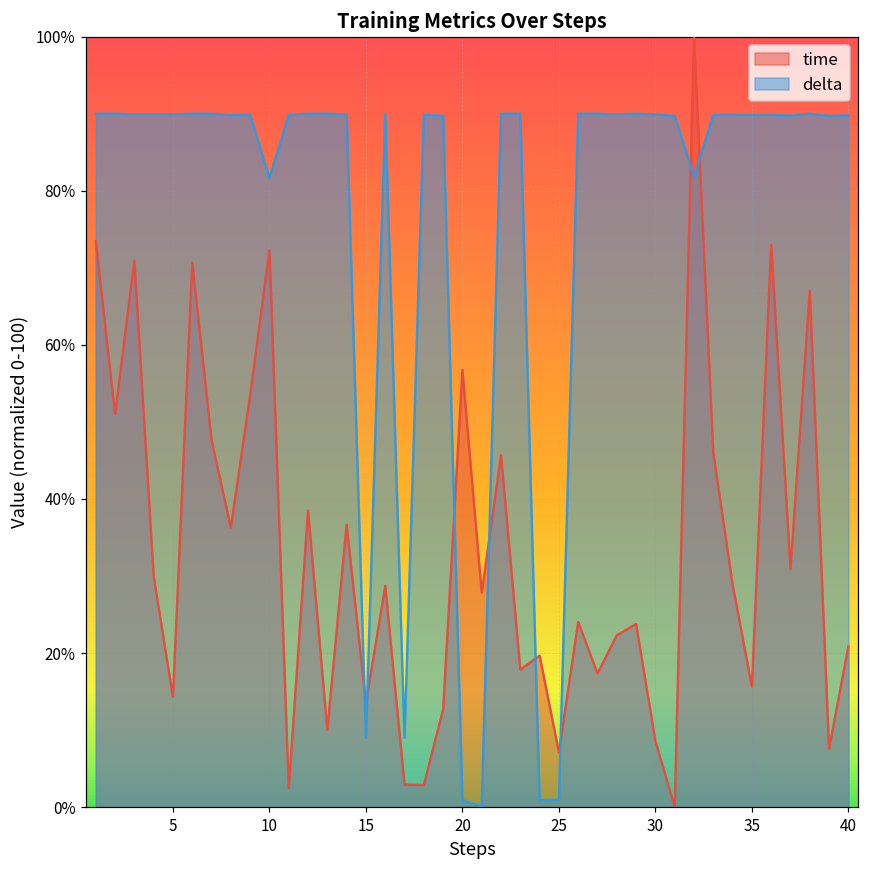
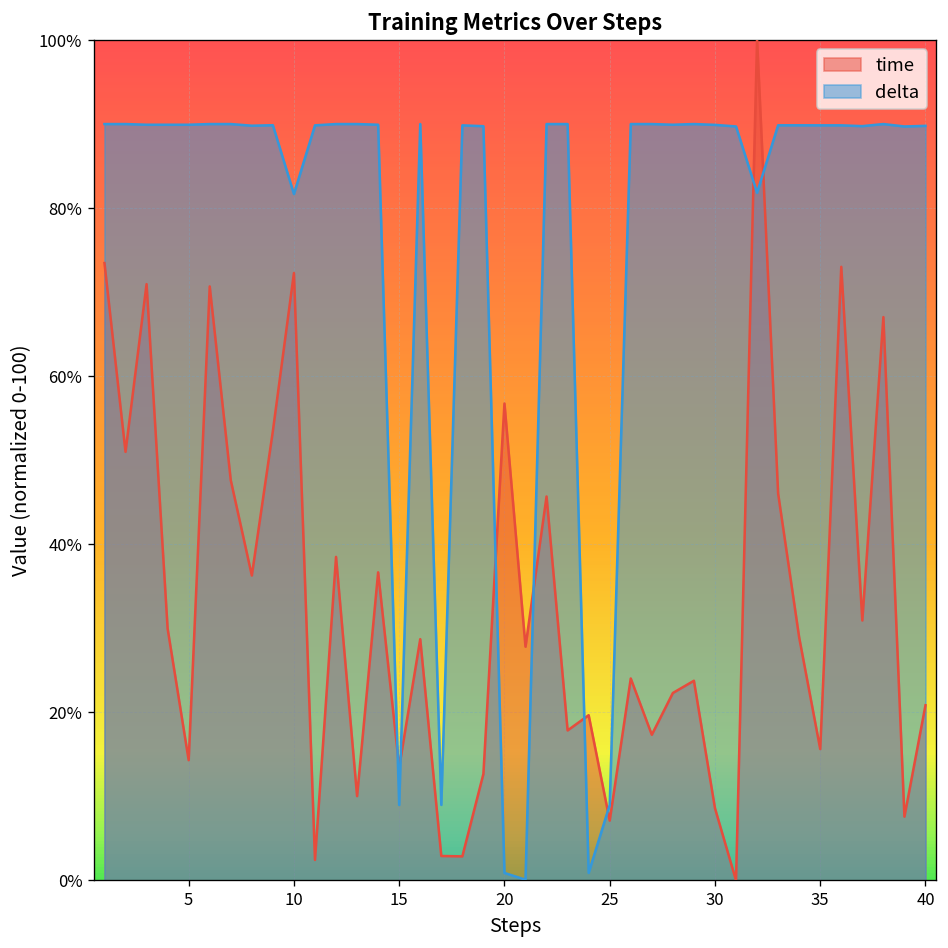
  {
    "time": {
      "5": "14%",
      "10": "72%",
      "15": "13%",
      "20": "57%",
      "25": "7%",
      "30": "9%",
      "35": "16%",
      "40": "21%"
    },
    "delta": {
      "5": "90%",
      "10": "82%",
      "15": "9%",
      "20": "1%",
-     "25": "1%",
+     "25": "9%",
      "30": "90%",
      "35": "90%",
      "40": "90%"
    }
  }
